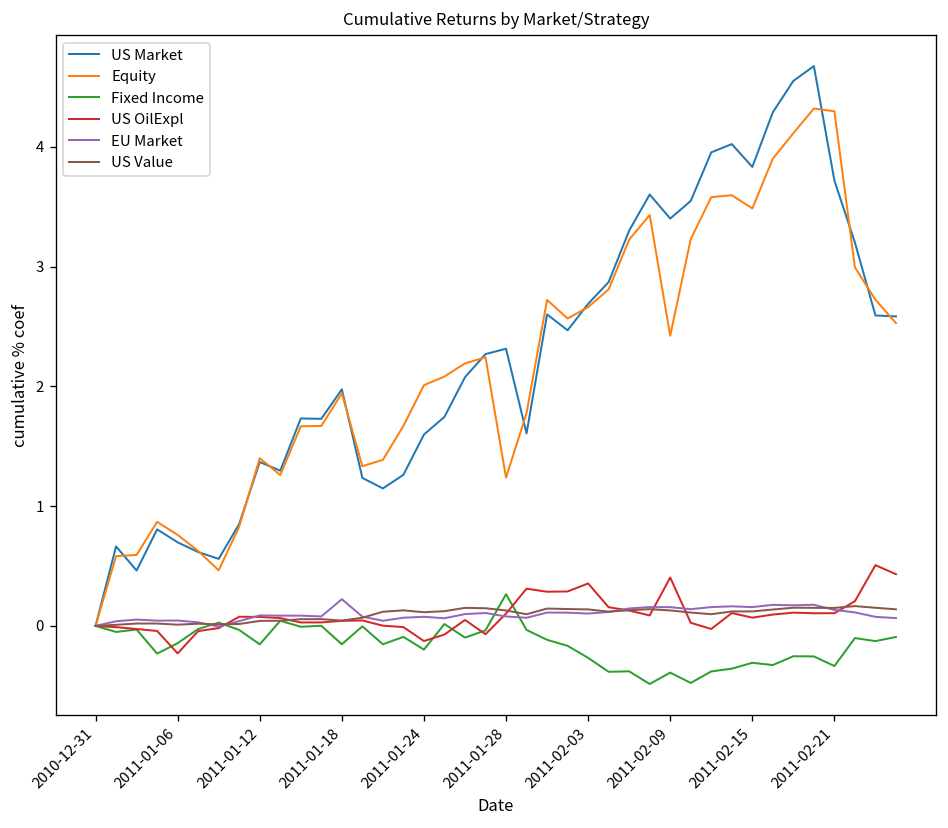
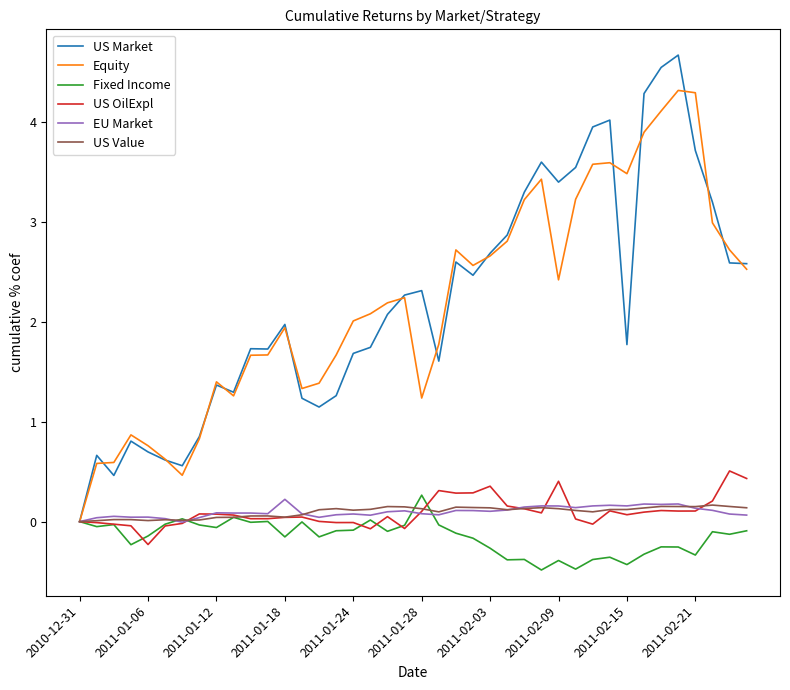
  {
    "US Market": {
      "2011-01-06": 0.7,
      "2011-01-12": 1.4,
      "2011-01-18": 2.0,
-     "2011-01-24": 1.6,
+     "2011-01-24": 1.7,
      "2011-01-28": 2.3,
      "2011-02-03": 2.7,
      "2011-02-09": 3.4,
-     "2011-02-15": 3.8,
+     "2011-02-15": 1.8,
      "2011-02-21": 3.7
    },
    "Equity": {
      "2011-01-06": 0.8,
      "2011-01-12": 1.4,
      "2011-01-18": 1.9,
      "2011-01-24": 2.0,
      "2011-01-28": 1.2,
      "2011-02-03": 2.7,
      "2011-02-09": 2.4,
      "2011-02-15": 3.5,
      "2011-02-21": 4.3
    },
    "Fixed Income": {
      "2011-01-06": -0.1,
-     "2011-01-12": -0.2,
+     "2011-01-12": -0.1,
      "2011-01-18": -0.2,
-     "2011-01-24": -0.2,
+     "2011-01-24": -0.1,
      "2011-01-28": 0.3,
      "2011-02-03": -0.3,
      "2011-02-09": -0.4,
-     "2011-02-15": -0.3,
+     "2011-02-15": -0.4,
      "2011-02-21": -0.3
    },
    "US OilExpl": {
      "2011-01-06": -0.2,
-     "2011-01-24": -0.1,
+     "2011-01-24": 0.0,
      "2011-02-03": 0.4,
      "2011-02-09": 0.4,
      "2011-02-15": 0.1,
      "2011-02-21": 0.1
    },
    "EU Market": {
      "2011-01-06": 0.0,
      "2011-01-18": 0.2,
      "2011-01-24": 0.1,
      "2011-02-03": 0.1,
      "2011-02-09": 0.2,
      "2011-02-15": 0.2
    },
    "US Value": {
      "2011-01-06": 0.0,
      "2011-01-12": 0.0,
      "2011-01-24": 0.1,
      "2011-01-28": 0.1,
      "2011-02-03": 0.1,
      "2011-02-09": 0.1,
      "2011-02-15": 0.1
    }
  }
